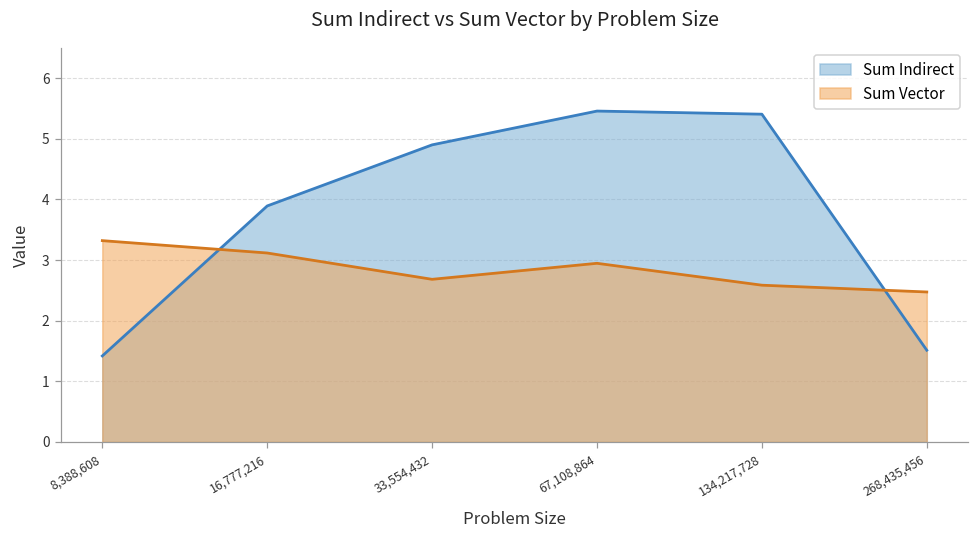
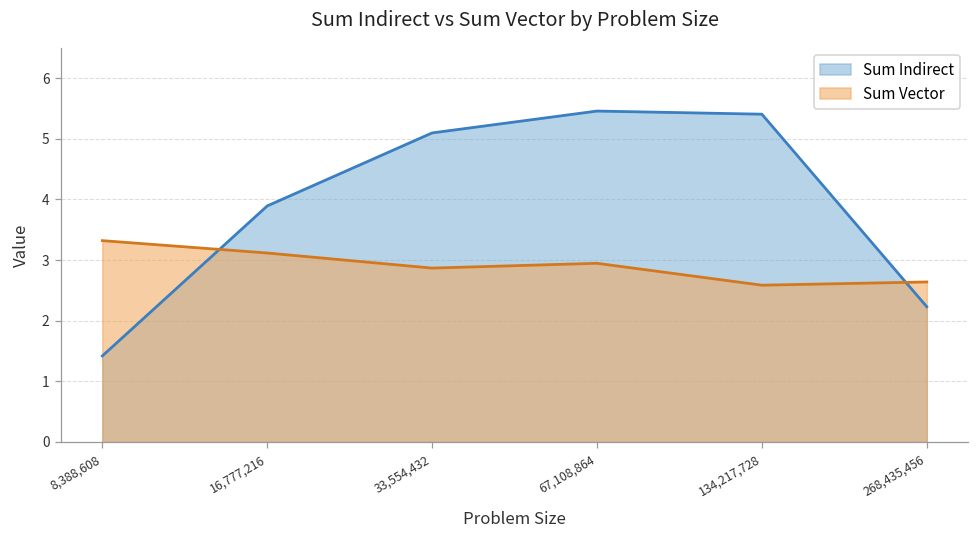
  {
    "Sum Indirect": {
      "8,388,608": 1.4,
      "16,777,216": 3.9,
-     "33,554,432": 4.9,
+     "33,554,432": 5.1,
      "67,108,864": 5.5,
      "134,217,728": 5.4,
-     "268,435,456": 1.5
+     "268,435,456": 2.2
    },
    "Sum Vector": {
      "8,388,608": 3.3,
      "16,777,216": 3.1,
-     "33,554,432": 2.7,
+     "33,554,432": 2.9,
      "67,108,864": 2.9,
      "134,217,728": 2.6,
-     "268,435,456": 2.5
+     "268,435,456": 2.6
    }
  }
